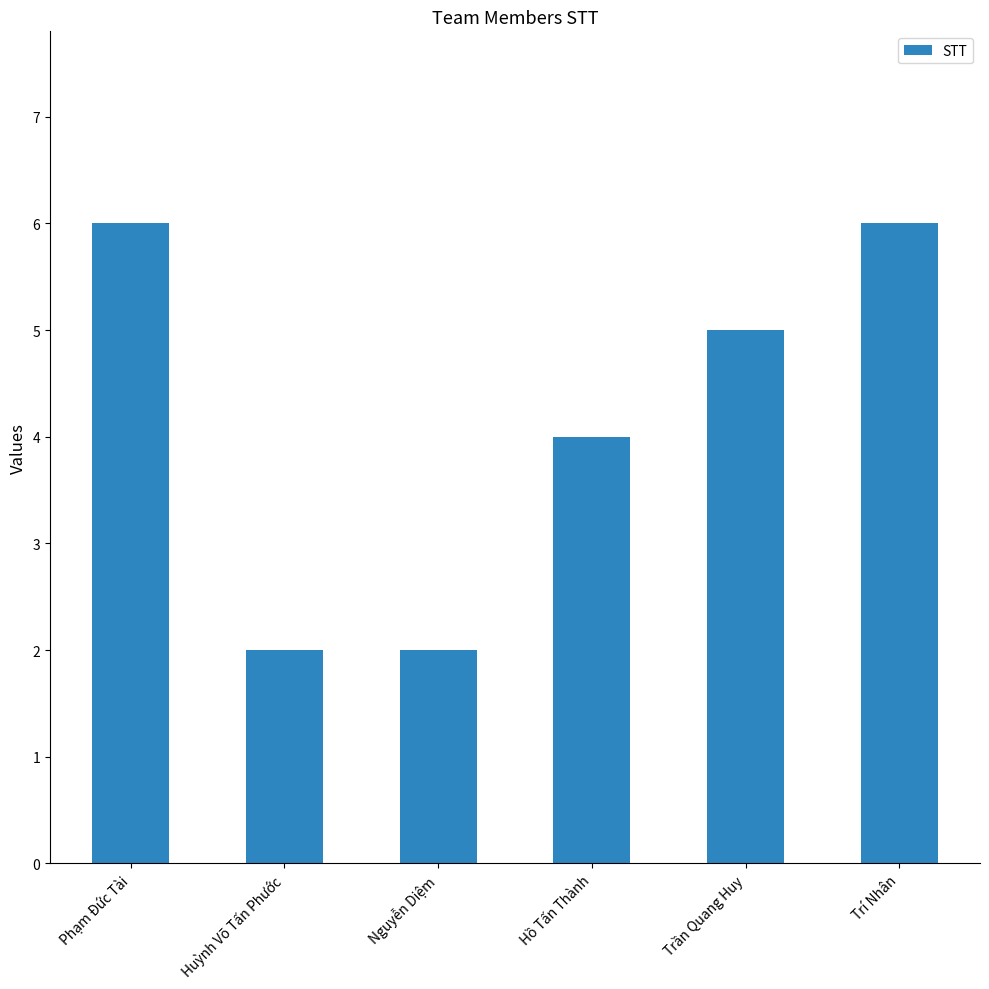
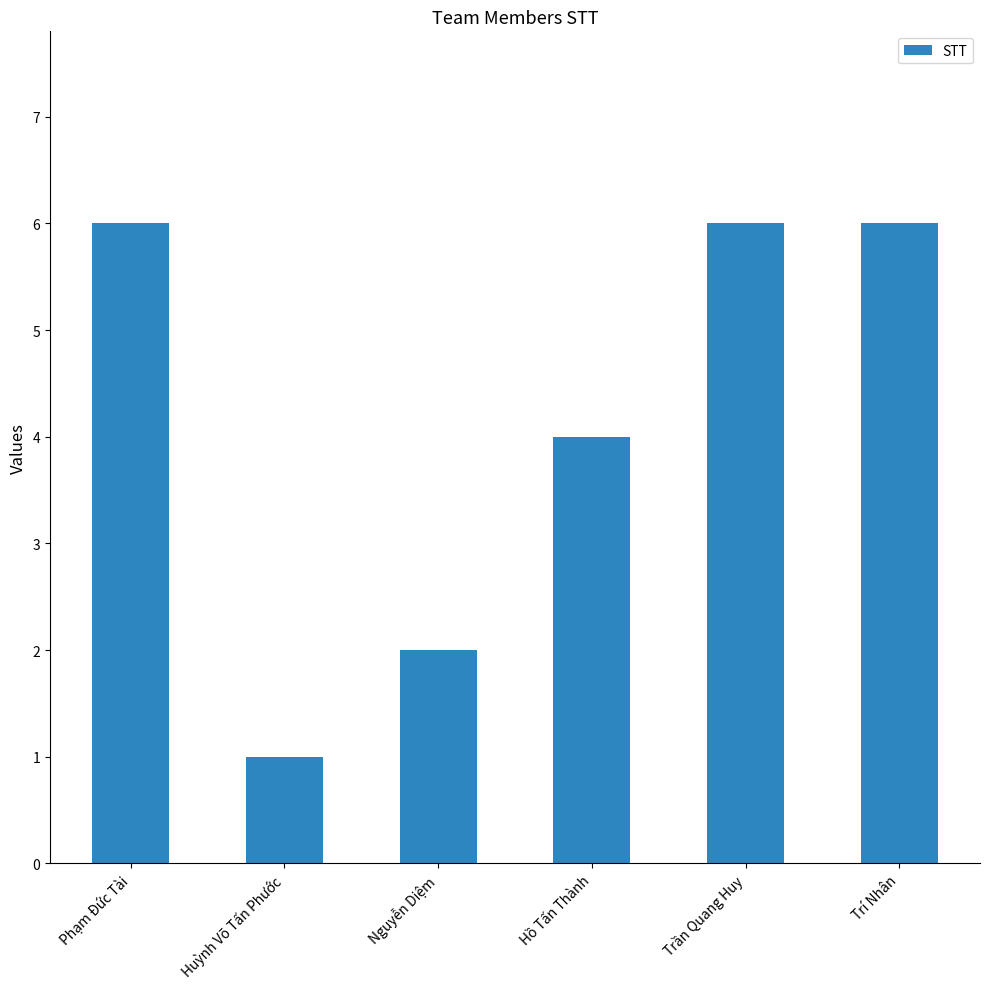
  {
    "Phạm Đức Tài": 6,
-   "Huỳnh Võ Tấn Phước": 2,
+   "Huỳnh Võ Tấn Phước": 1,
    "Nguyễn Diệm": 2,
    "Hồ Tấn Thành": 4,
-   "Trần Quang Huy": 5,
+   "Trần Quang Huy": 6,
    "Trí Nhân": 6
  }
